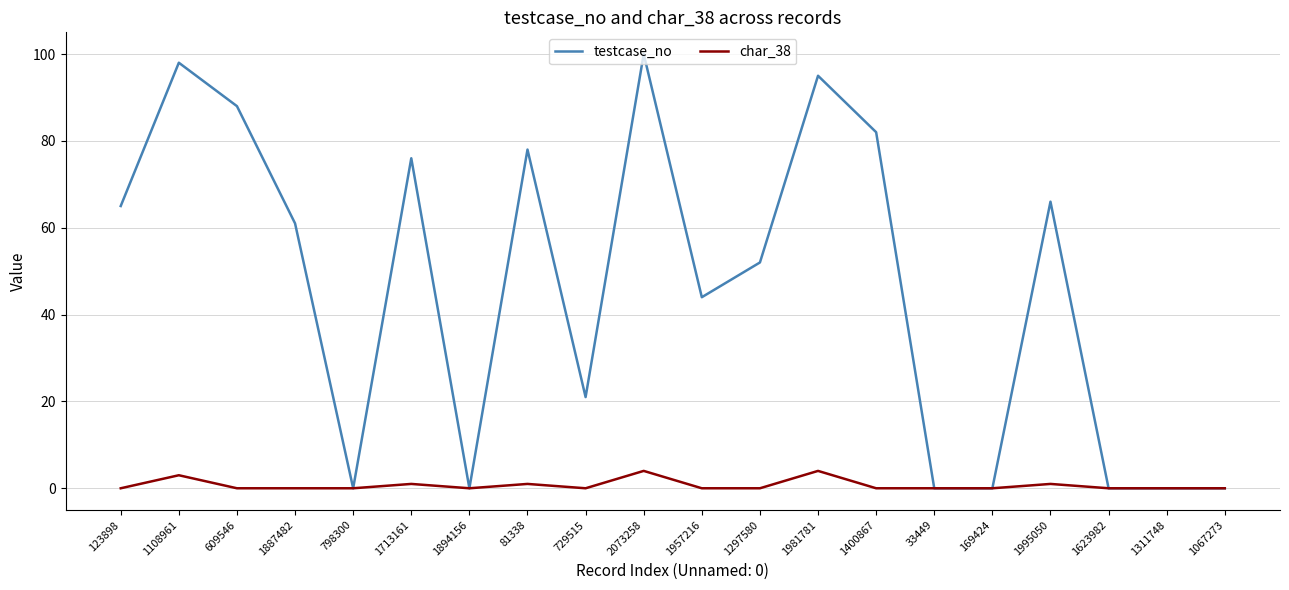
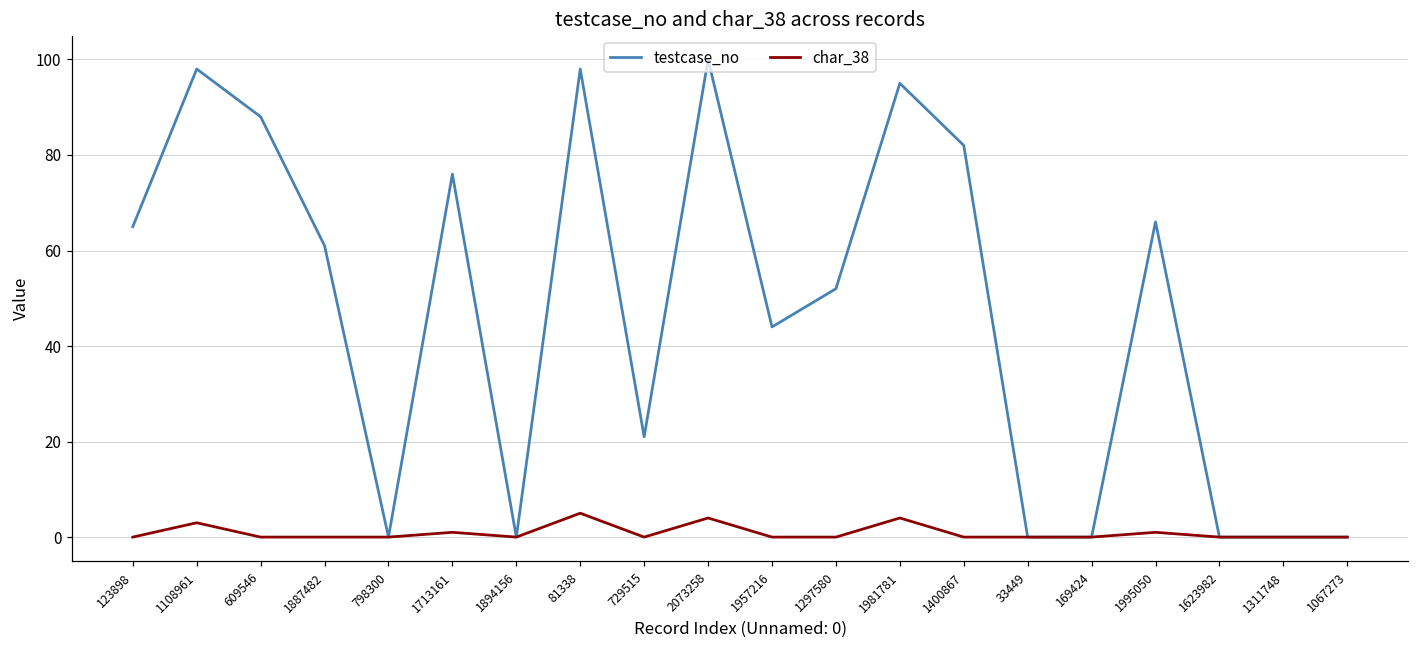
  {
    "testcase_no": {
      "123898": 65,
      "1108961": 98,
      "609546": 88,
      "1887482": 61,
      "1713161": 76,
-     "81338": 78,
+     "81338": 98,
      "729515": 21,
      "1957216": 44,
      "1297580": 52,
      "1981781": 95,
      "1400867": 82,
      "1995050": 66
    },
    "char_38": {
      "123898": 0,
      "1108961": 3,
      "609546": 0,
      "1887482": 0,
      "1713161": 1,
-     "81338": 1,
+     "81338": 5,
      "729515": 0,
      "2073258": 4,
      "1957216": 0,
      "1297580": 0,
      "1981781": 4,
      "1400867": 0,
      "1995050": 1
    }
  }
